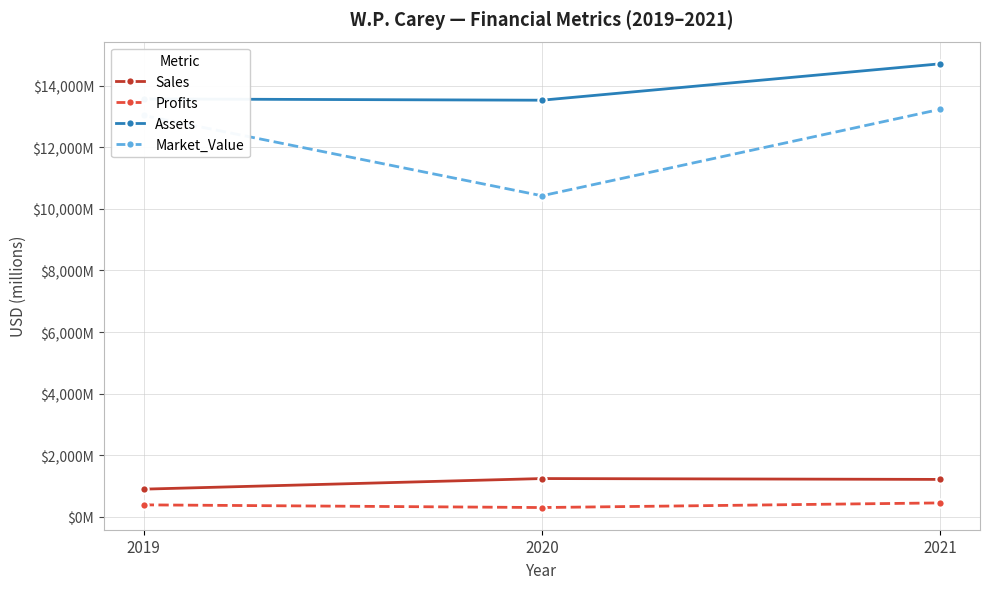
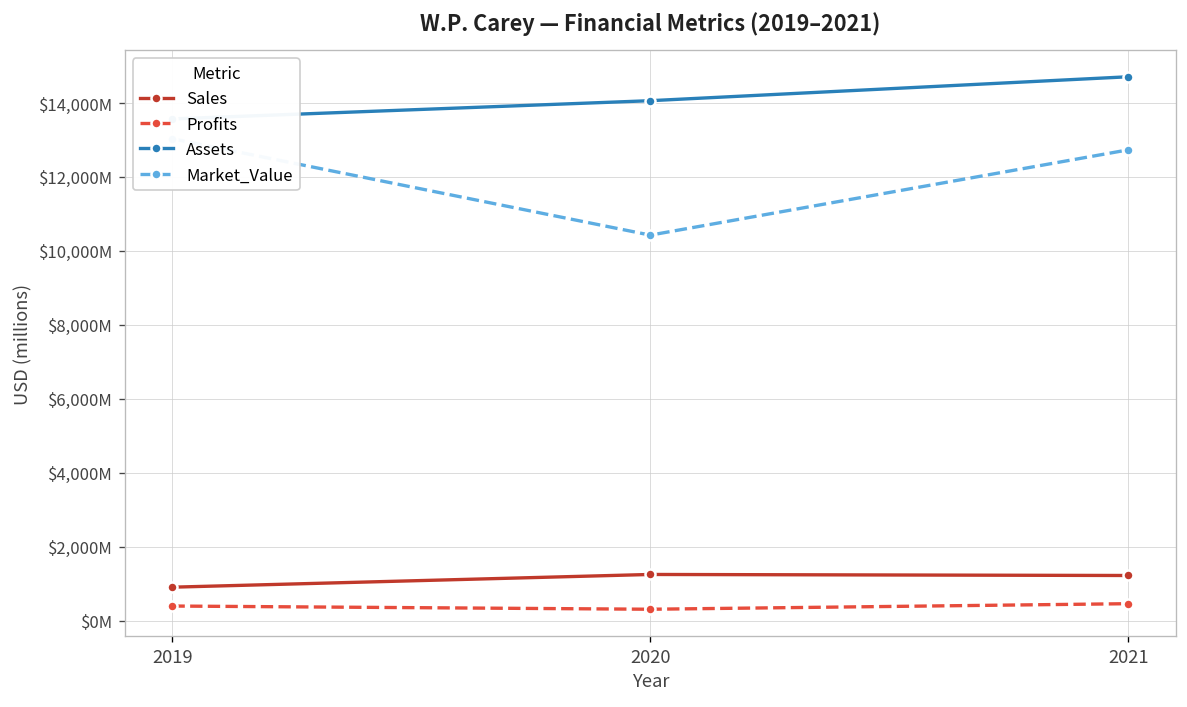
  {
    "Assets": {
-     "2020": "$13,500,000,000",
+     "2020": "$14,100,000,000",
      "2021": "$14,700,000,000"
    },
    "Market_Value": {
      "2020": "$10,400,000,000",
-     "2021": "$13,200,000,000"
+     "2021": "$12,700,000,000"
    }
  }
